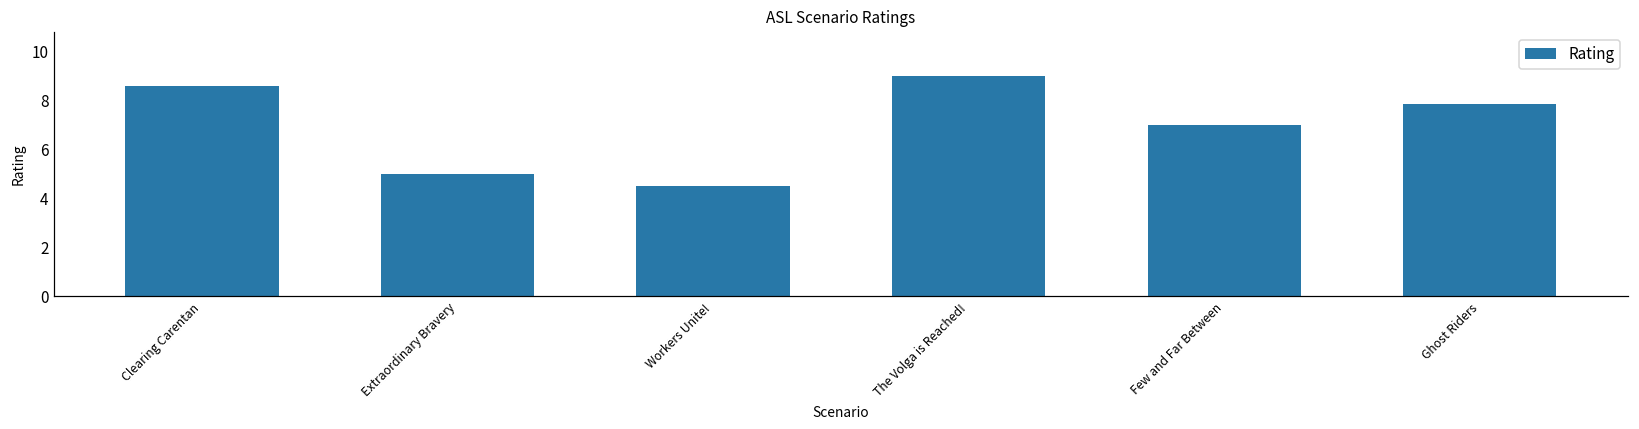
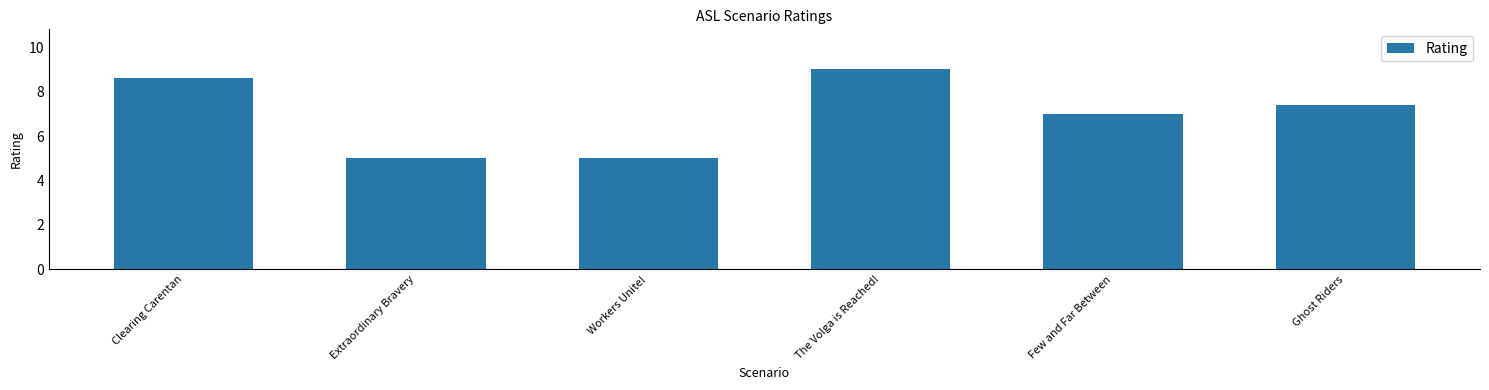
  {
    "Clearing Carentan": 8.6,
    "Extraordinary Bravery": 5.0,
-   "Workers Unite!": 4.5,
+   "Workers Unite!": 5.0,
    "The Volga is Reached!": 9.0,
    "Few and Far Between": 7.0,
-   "Ghost Riders": 7.9
+   "Ghost Riders": 7.4
  }
